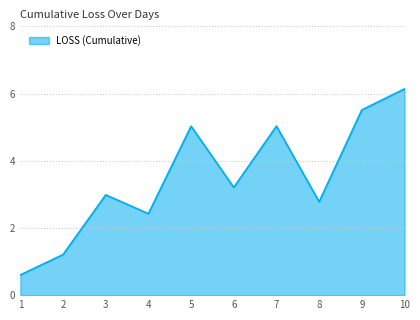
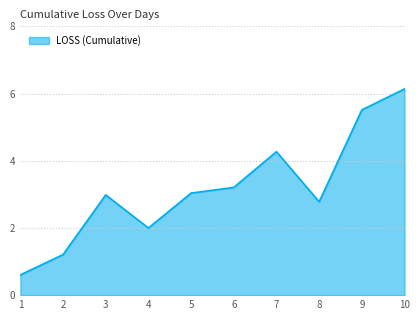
  {
    "1": 0.6,
    "2": 1.2,
    "3": 3.0,
-   "4": 2.4,
-   "5": 5.0,
+   "4": 2.0,
+   "5": 3.0,
    "6": 3.2,
-   "7": 5.0,
+   "7": 4.3,
    "8": 2.8,
    "9": 5.5,
    "10": 6.1
  }
